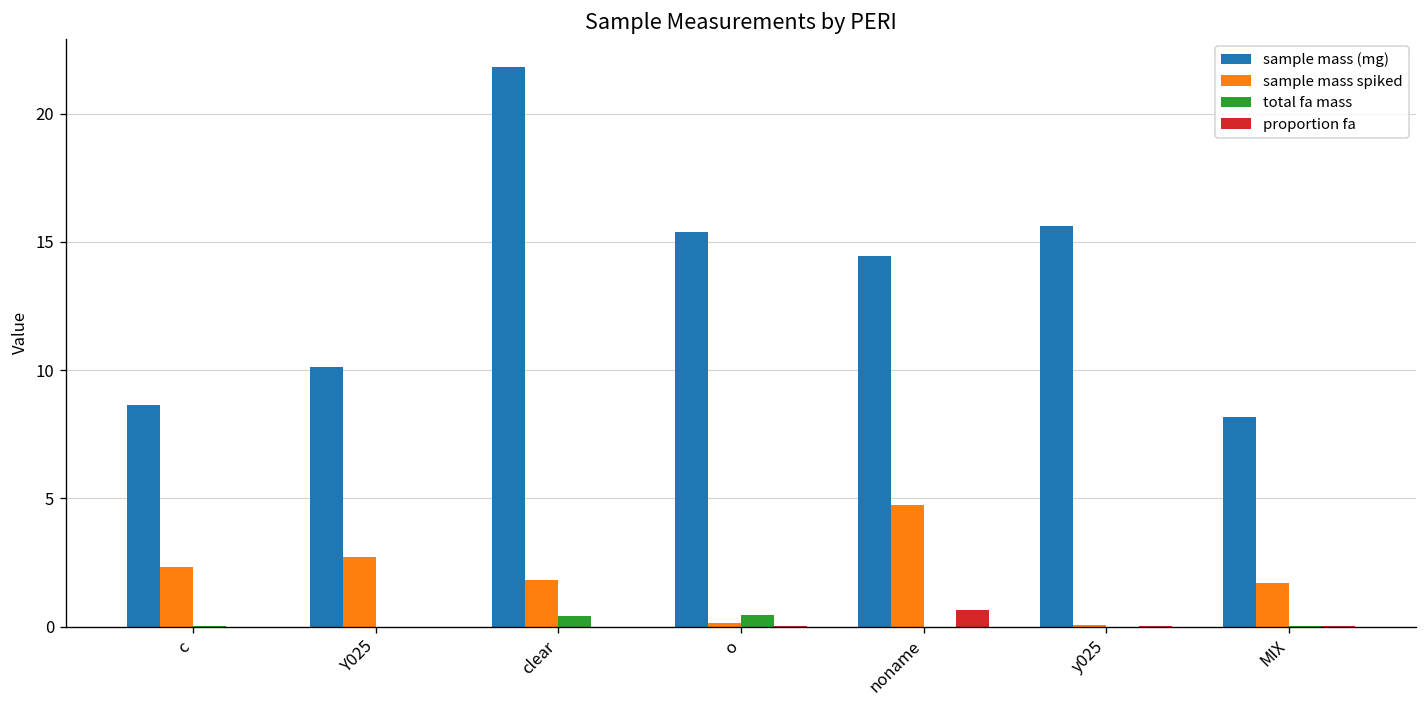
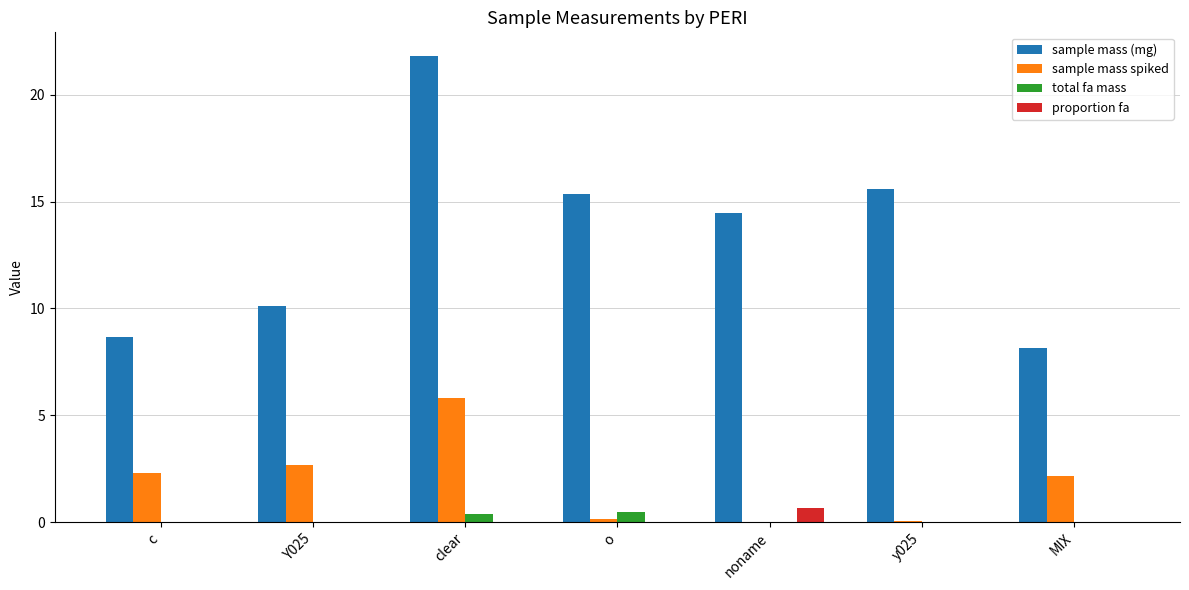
  {
    "sample mass (mg)": {
      "c": 8.7,
      "Y025": 10.1,
      "clear": 21.8,
      "o": 15.4,
      "noname": 14.5,
      "y025": 15.6,
      "MIX": 8.2
    },
    "sample mass spiked": {
      "c": 2.3,
      "Y025": 2.7,
-     "clear": 1.8,
+     "clear": 5.8,
      "o": 0.1,
-     "noname": 4.7,
-     "MIX": 1.7
+     "noname": 0.0,
+     "MIX": 2.2
    },
    "total fa mass": {
      "clear": 0.4,
      "o": 0.5
    },
    "proportion fa": {
      "noname": 0.6
    }
  }
